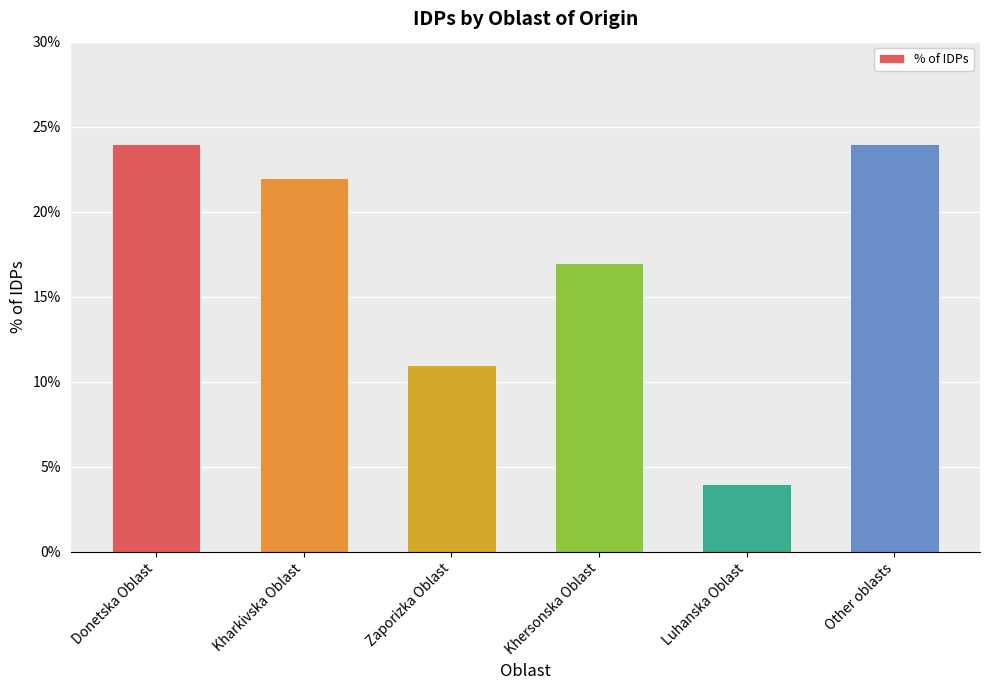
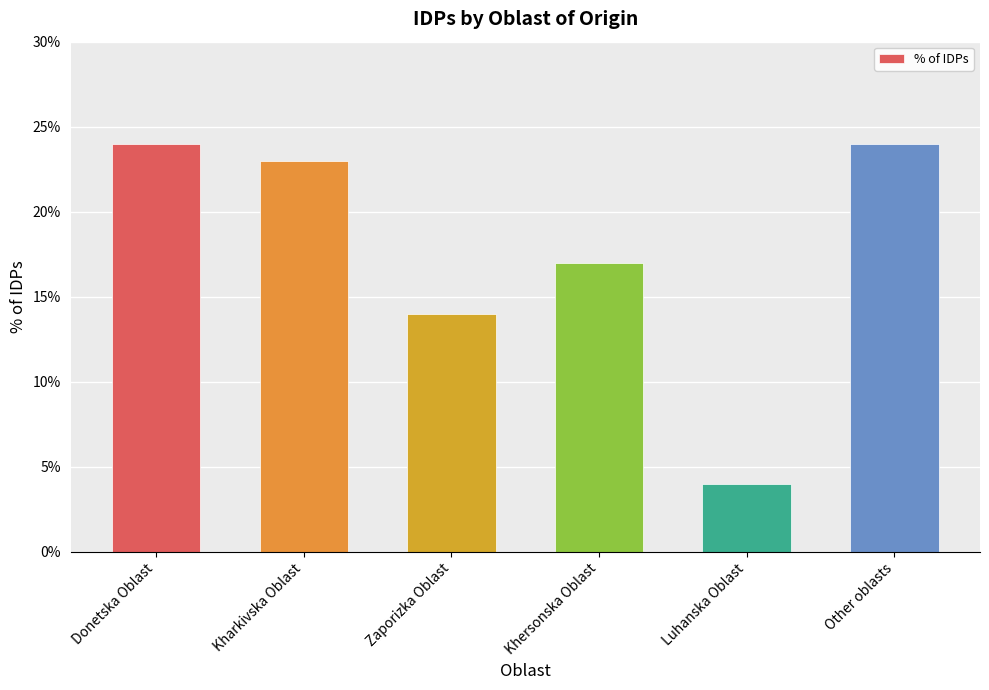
  {
    "Donetska Oblast": "24.0%",
-   "Kharkivska Oblast": "22.0%",
-   "Zaporizka Oblast": "11.0%",
+   "Kharkivska Oblast": "23.0%",
+   "Zaporizka Oblast": "14.0%",
    "Khersonska Oblast": "17.0%",
    "Luhanska Oblast": "4.0%",
    "Other oblasts": "24.0%"
  }
